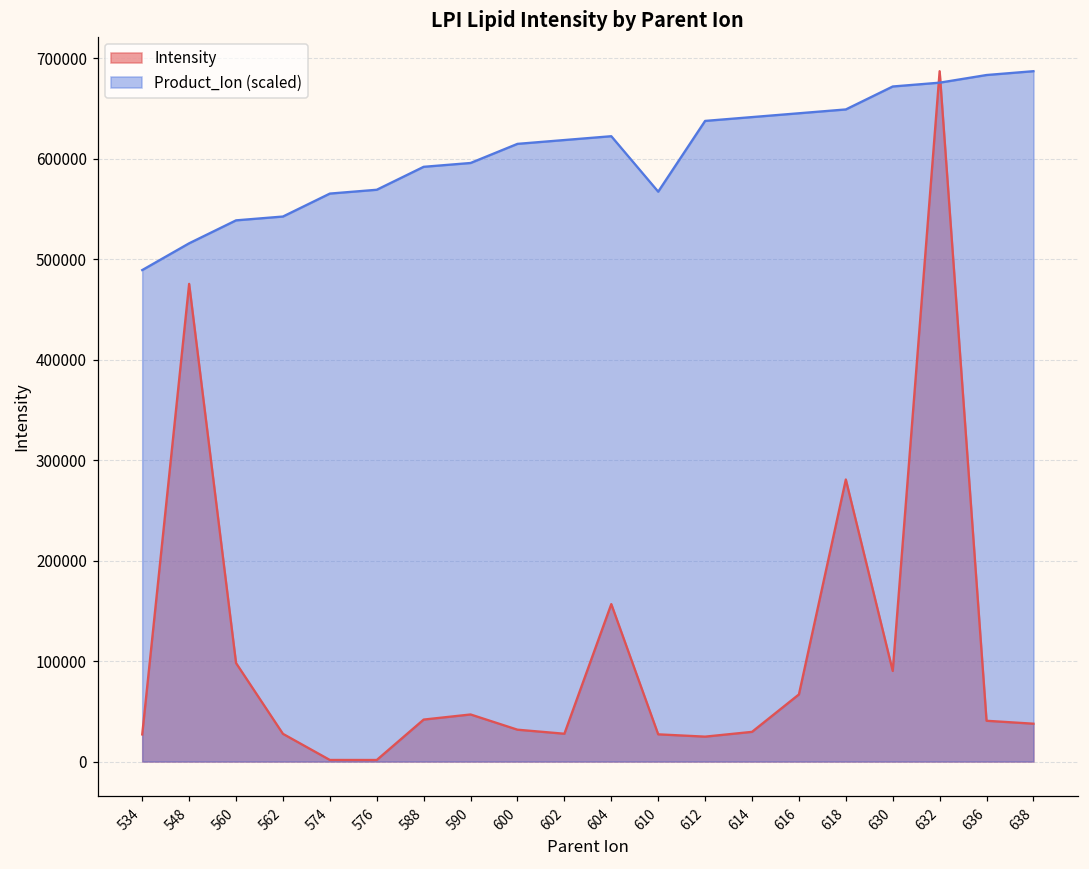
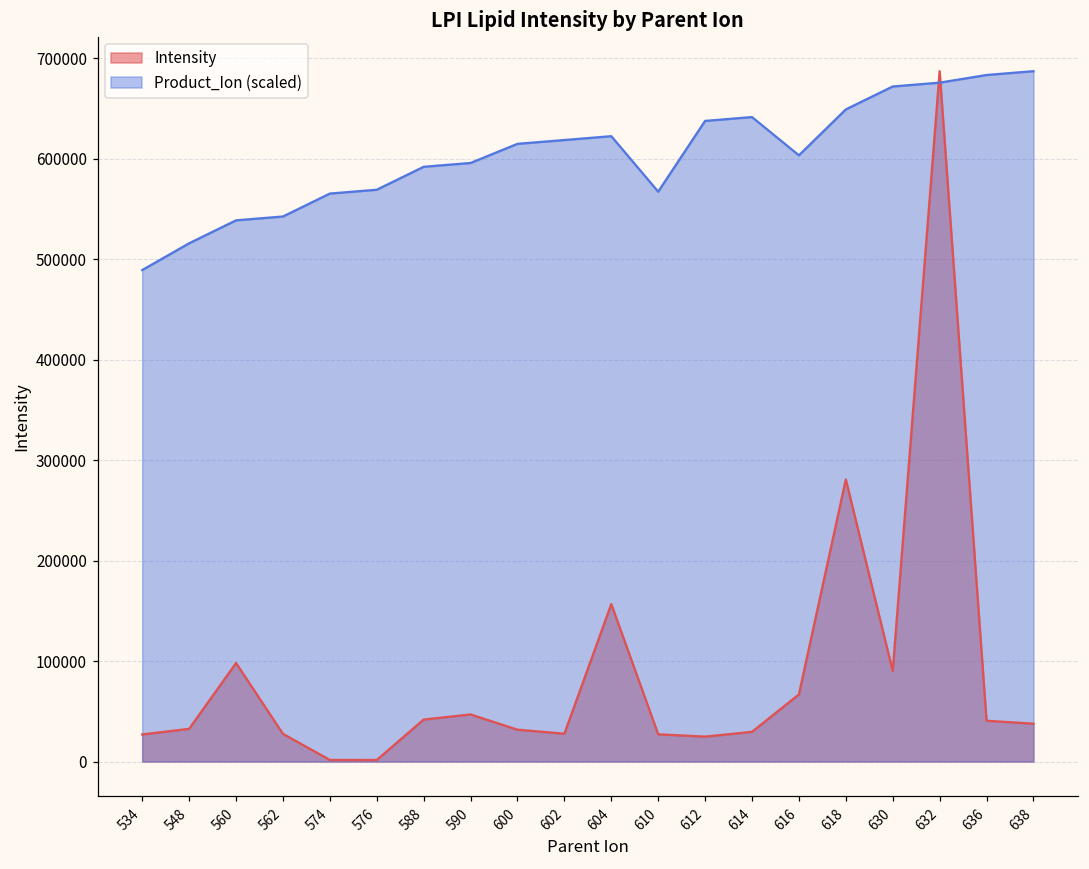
  {
    "Intensity": {
      "534": 30000,
-     "548": 480000,
+     "548": 30000,
      "560": 100000,
      "562": 30000,
      "574": 0,
      "576": 0,
      "588": 40000,
      "590": 50000,
      "600": 30000,
      "602": 30000,
      "604": 160000,
      "610": 30000,
      "612": 20000,
      "614": 30000,
      "616": 70000,
      "618": 280000,
      "630": 90000,
      "632": 690000,
      "636": 40000,
      "638": 40000
    },
    "Product_Ion (scaled)": {
      "534": 490000,
      "548": 520000,
      "560": 540000,
      "562": 540000,
      "574": 570000,
      "576": 570000,
      "588": 590000,
      "590": 600000,
      "600": 610000,
      "602": 620000,
      "604": 620000,
      "610": 570000,
      "612": 640000,
      "614": 640000,
-     "616": 650000,
+     "616": 600000,
      "618": 650000,
      "630": 670000,
      "632": 680000,
      "636": 680000,
      "638": 690000
    }
  }
